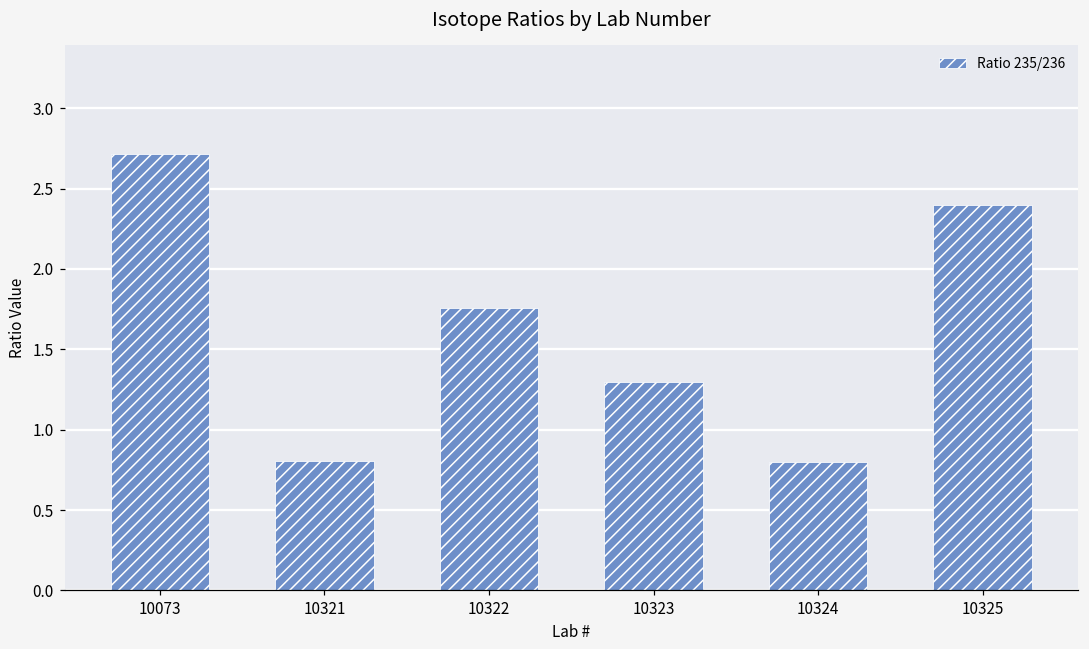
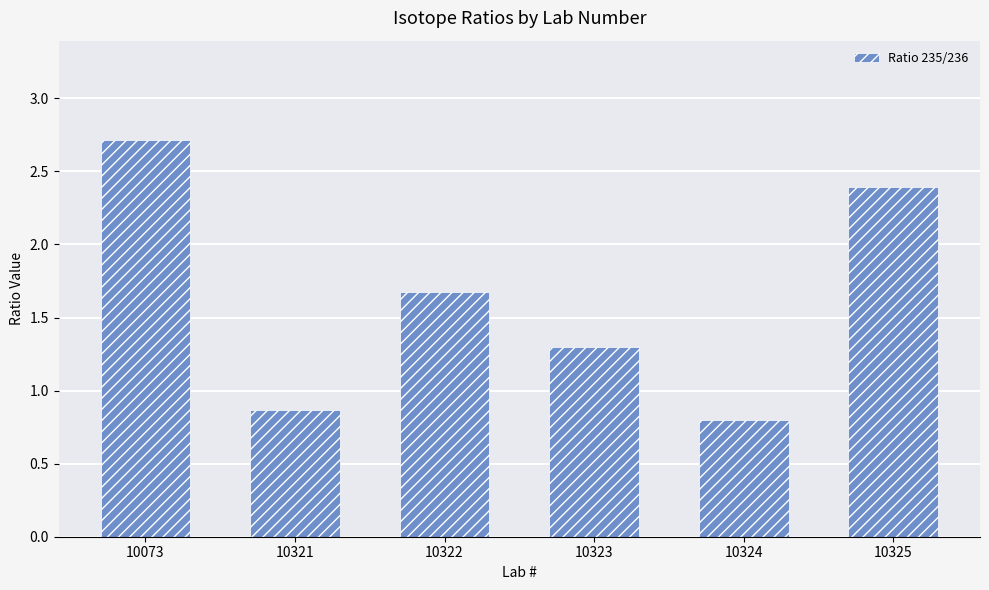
  {
    "10073": 2.72,
-   "10321": 0.80,
-   "10322": 1.75,
+   "10321": 0.87,
+   "10322": 1.67,
    "10323": 1.30,
    "10324": 0.80,
    "10325": 2.40
  }
